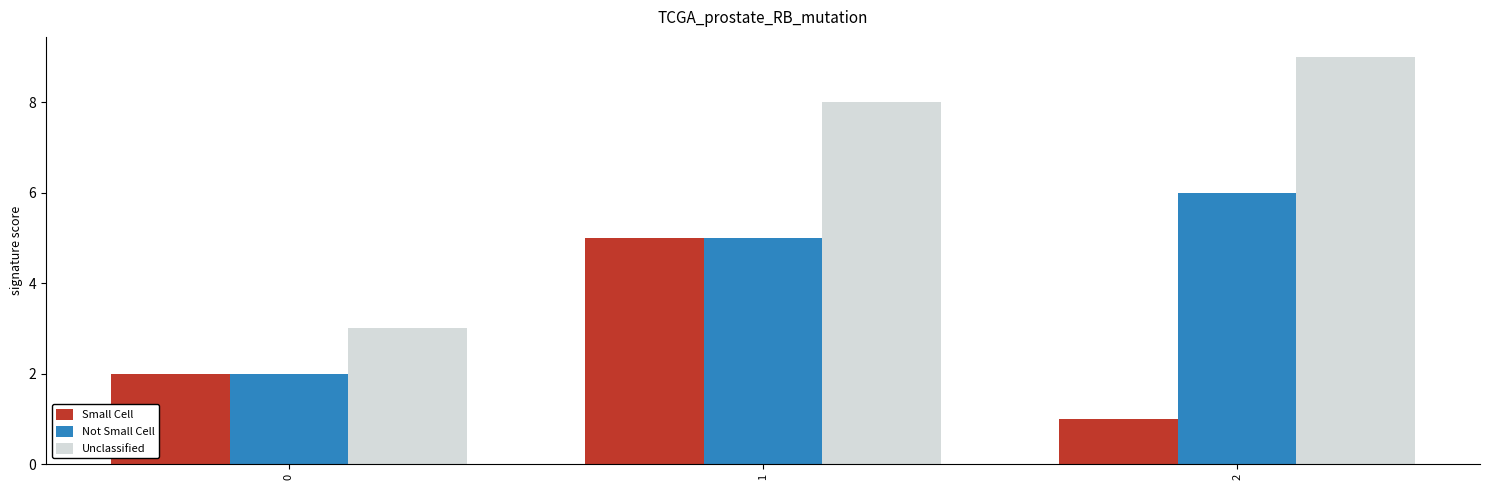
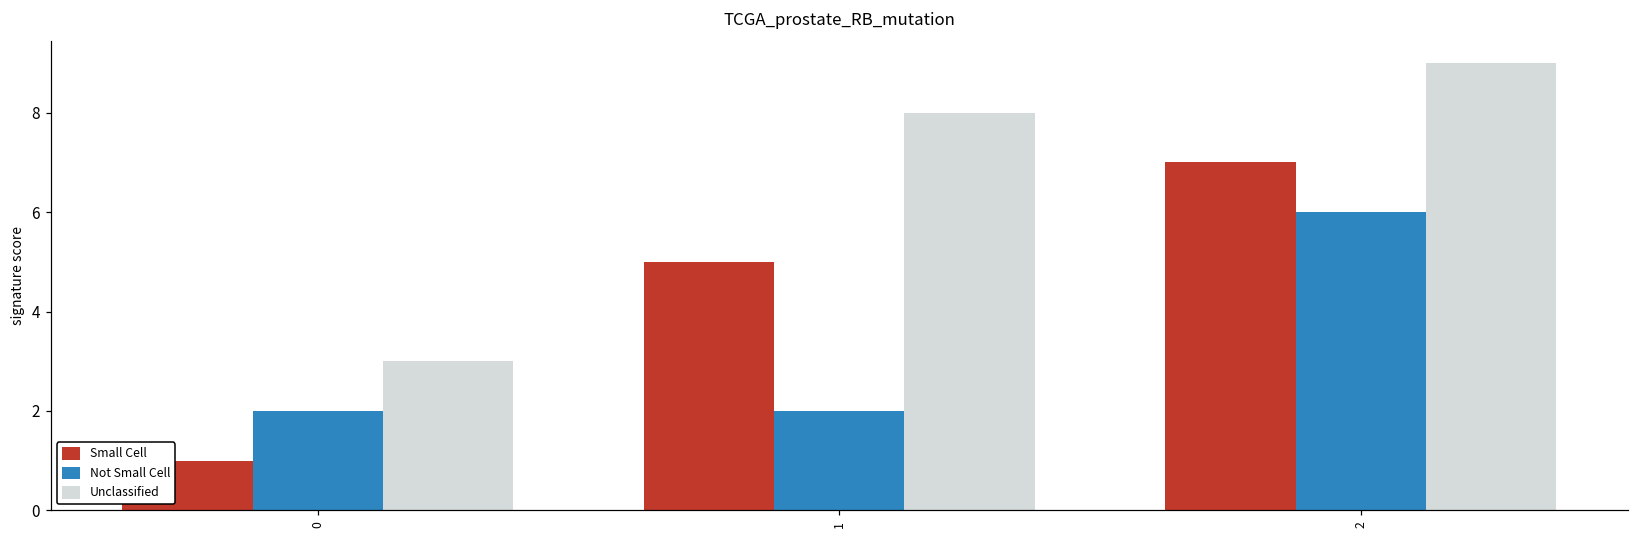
  {
    "Small Cell": {
-     "0": 2,
+     "0": 1,
      "1": 5,
-     "2": 1
+     "2": 7
    },
    "Not Small Cell": {
      "0": 2,
-     "1": 5,
+     "1": 2,
      "2": 6
    },
    "Unclassified": {
      "0": 3,
      "1": 8,
      "2": 9
    }
  }
